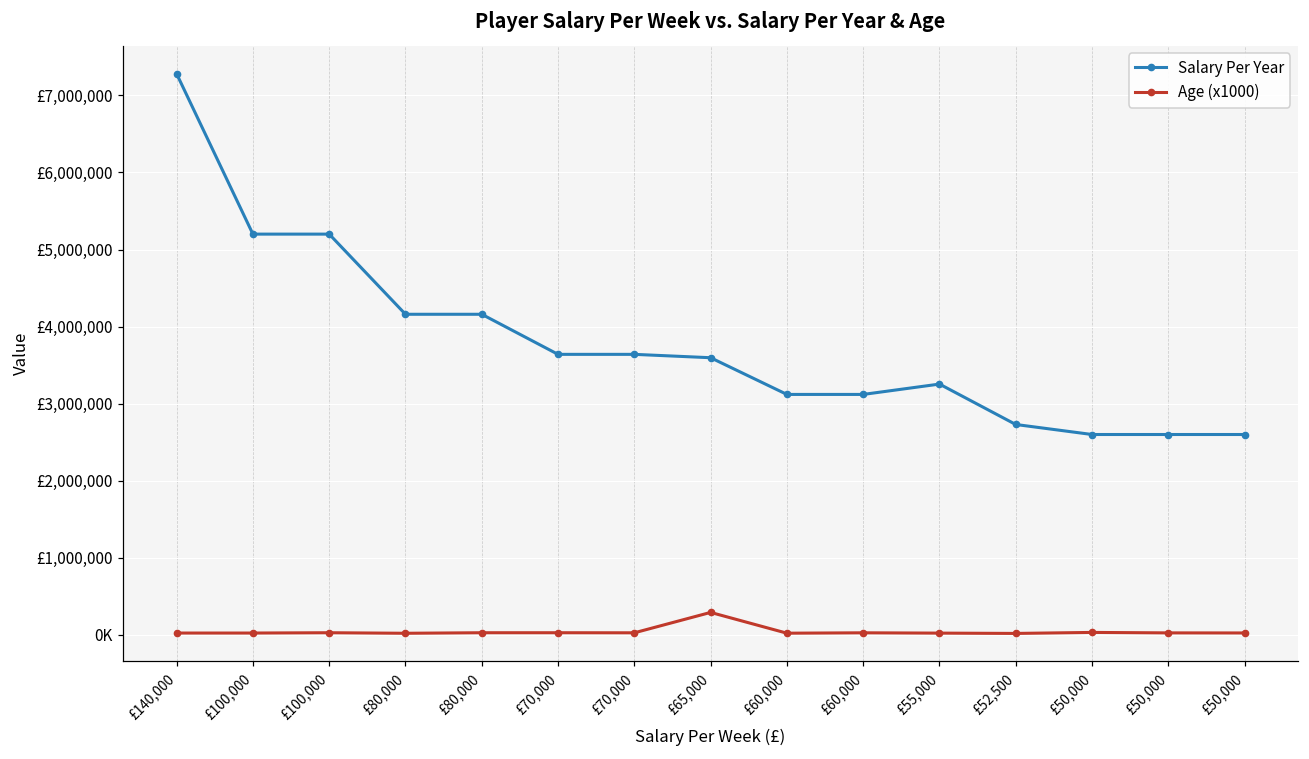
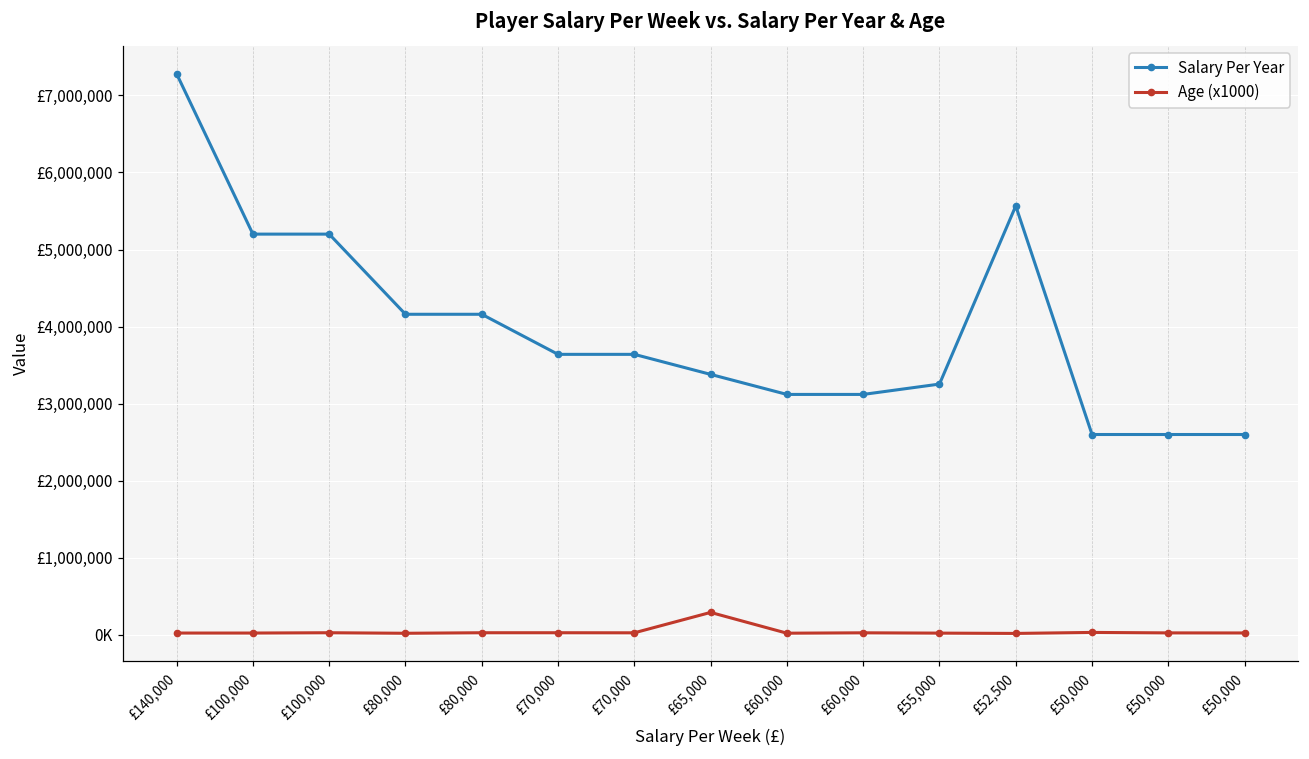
  {
    "Salary Per Year": {
      "£140,000": "£7,300,000",
-     "£65,000": "£3,600,000",
+     "£65,000": "£3,400,000",
      "£55,000": "£3,300,000",
-     "£52,500": "£2,700,000"
+     "£52,500": "£5,600,000"
    },
    "Age (x1000)": {
      "£140,000": "£0",
      "£65,000": "£300,000",
      "£55,000": "£0",
      "£52,500": "£0"
    }
  }
